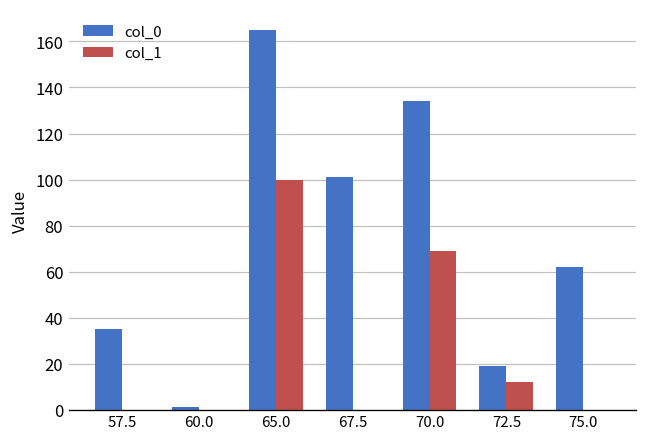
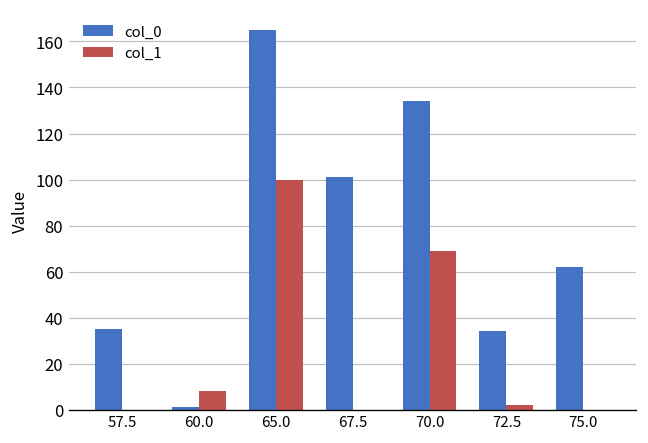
  {
    "col_0": {
      "57.5": 35,
      "65.0": 165,
      "67.5": 101,
      "70.0": 134,
-     "72.5": 19,
+     "72.5": 34,
      "75.0": 62
    },
    "col_1": {
      "57.5": 0,
-     "60.0": 0,
+     "60.0": 8,
      "65.0": 100,
      "67.5": 0,
      "70.0": 69,
-     "72.5": 12,
+     "72.5": 2,
      "75.0": 0
    }
  }
